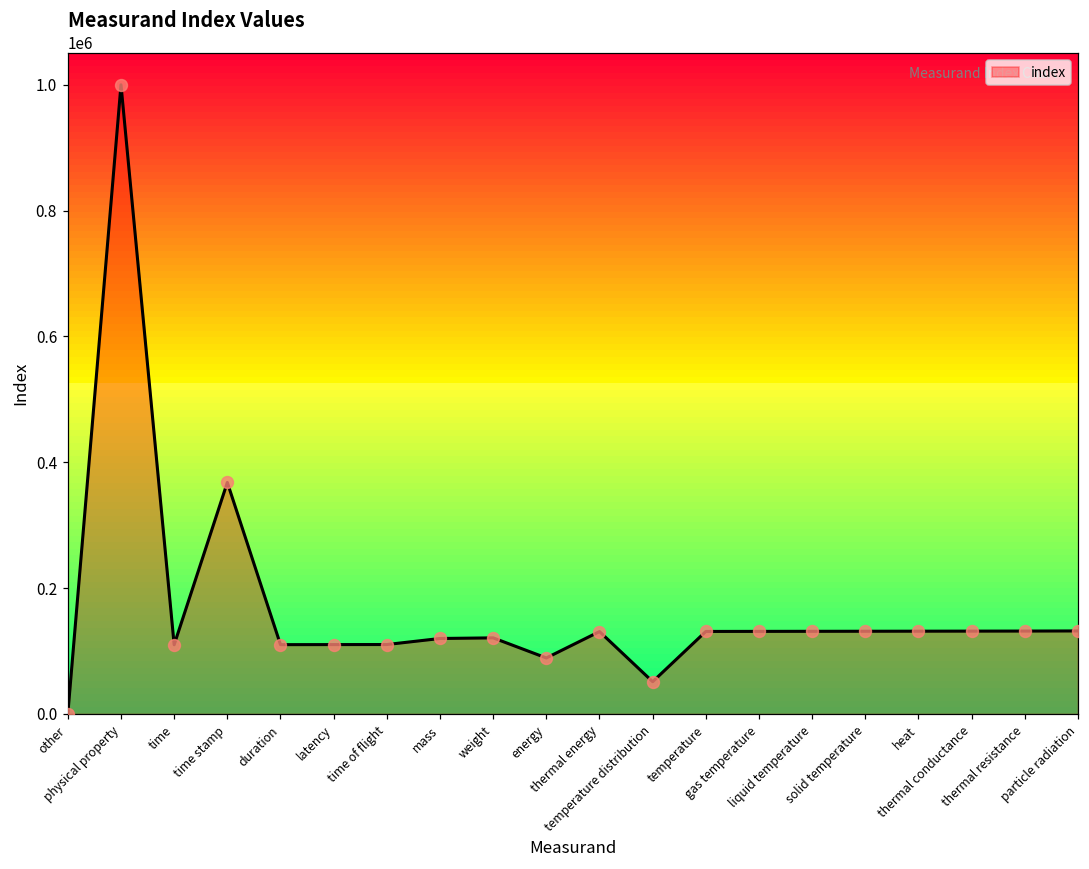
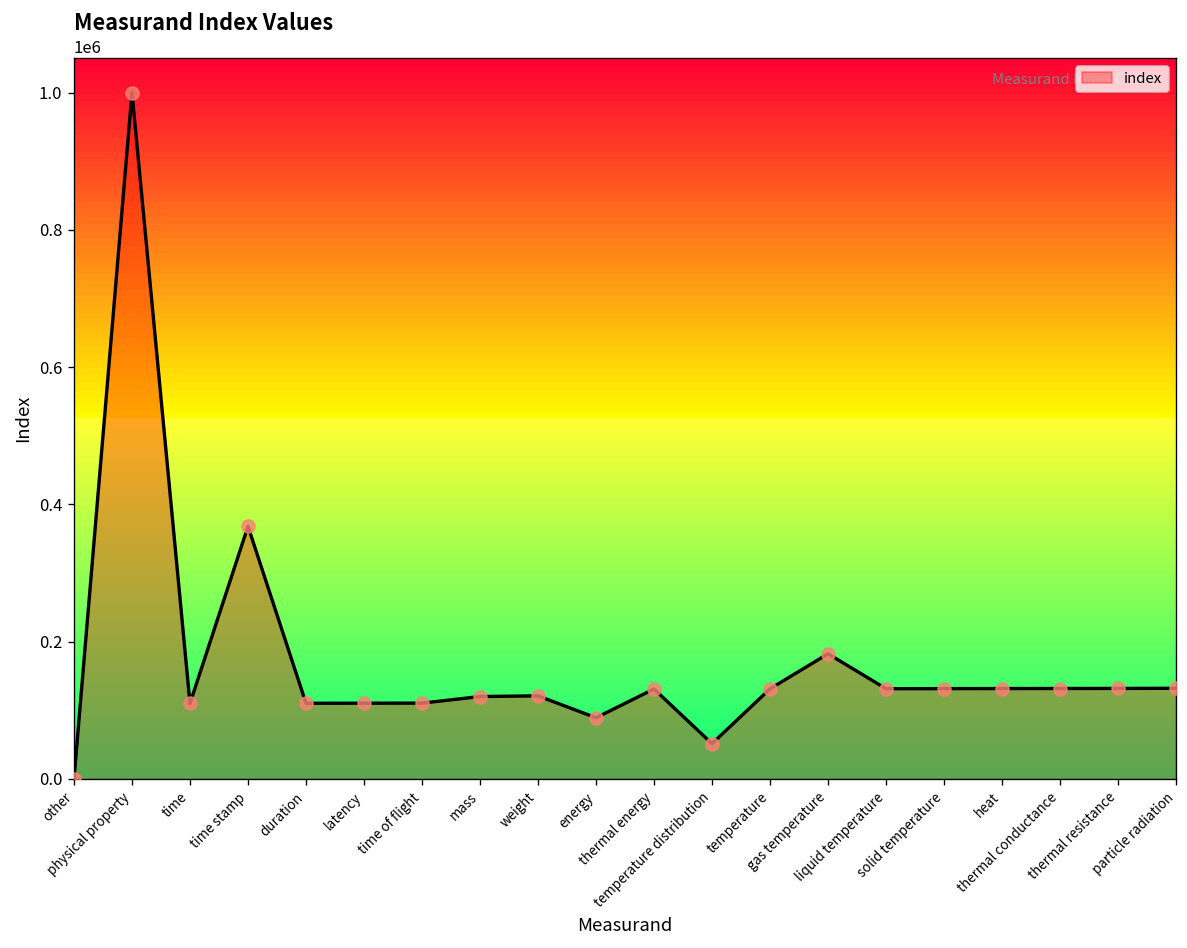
  {
    "other": 0,
    "physical property": 1000000,
    "time": 110000,
    "time stamp": 370000,
    "duration": 110000,
    "latency": 110000,
    "time of flight": 110000,
    "mass": 120000,
    "weight": 120000,
    "energy": 90000,
    "thermal energy": 130000,
    "temperature distribution": 50000,
    "temperature": 130000,
-   "gas temperature": 130000,
+   "gas temperature": 180000,
    "liquid temperature": 130000,
    "solid temperature": 130000,
    "heat": 130000,
    "thermal conductance": 130000,
    "thermal resistance": 130000,
    "particle radiation": 130000
  }
